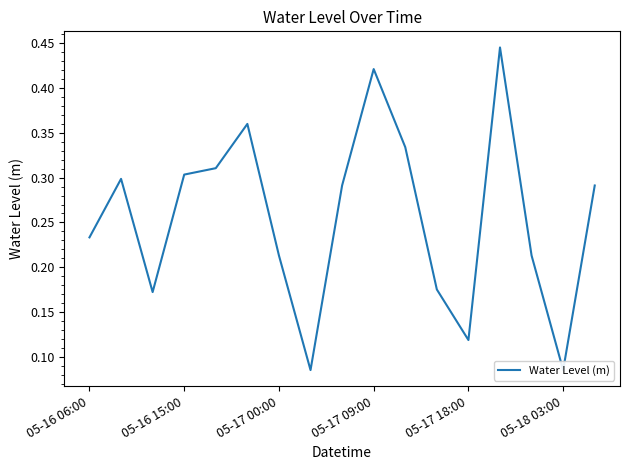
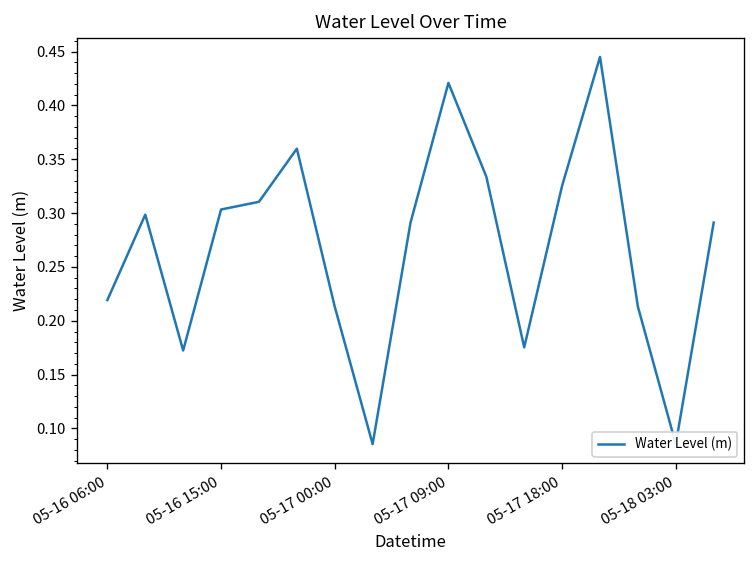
  {
-   "05-16 06:00": 0.23,
+   "05-16 06:00": 0.22,
    "05-16 15:00": 0.30,
    "05-17 00:00": 0.21,
    "05-17 09:00": 0.42,
-   "05-17 18:00": 0.12
+   "05-17 18:00": 0.33
  }
